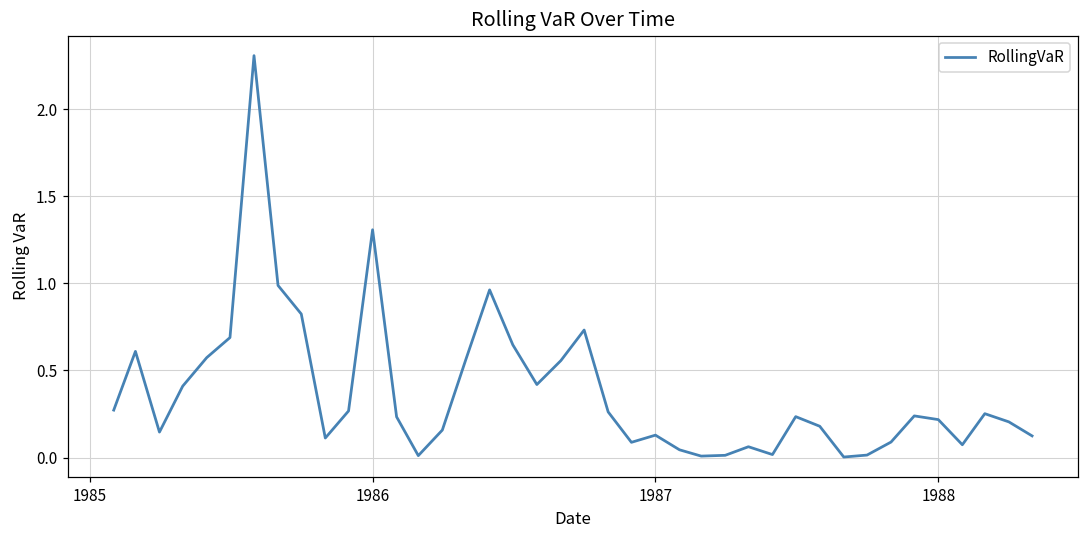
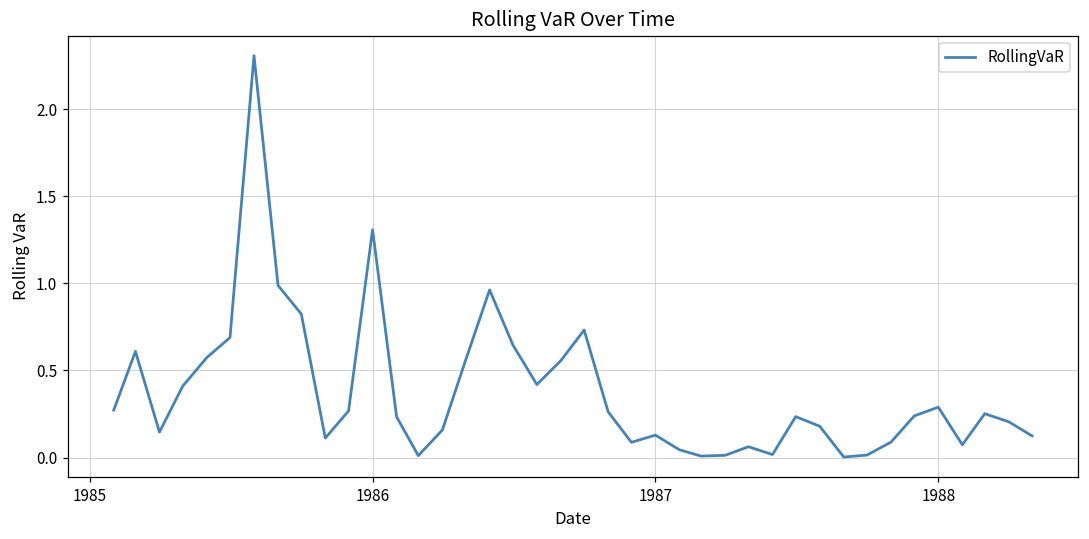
  {
    "1986": 1.31,
    "1987": 0.13,
-   "1988": 0.22
+   "1988": 0.29
  }
